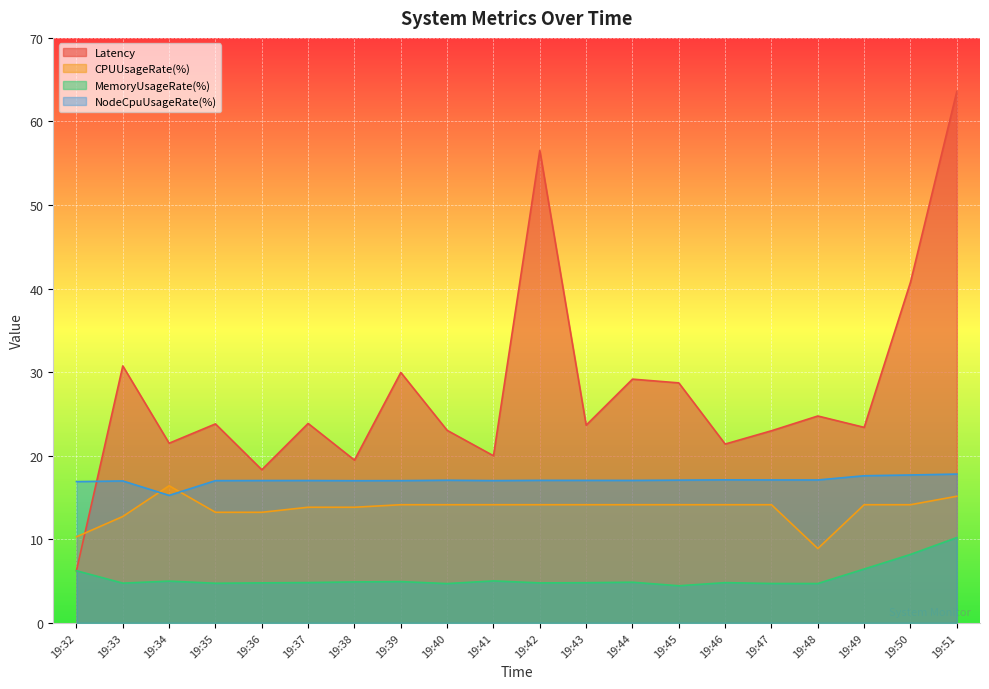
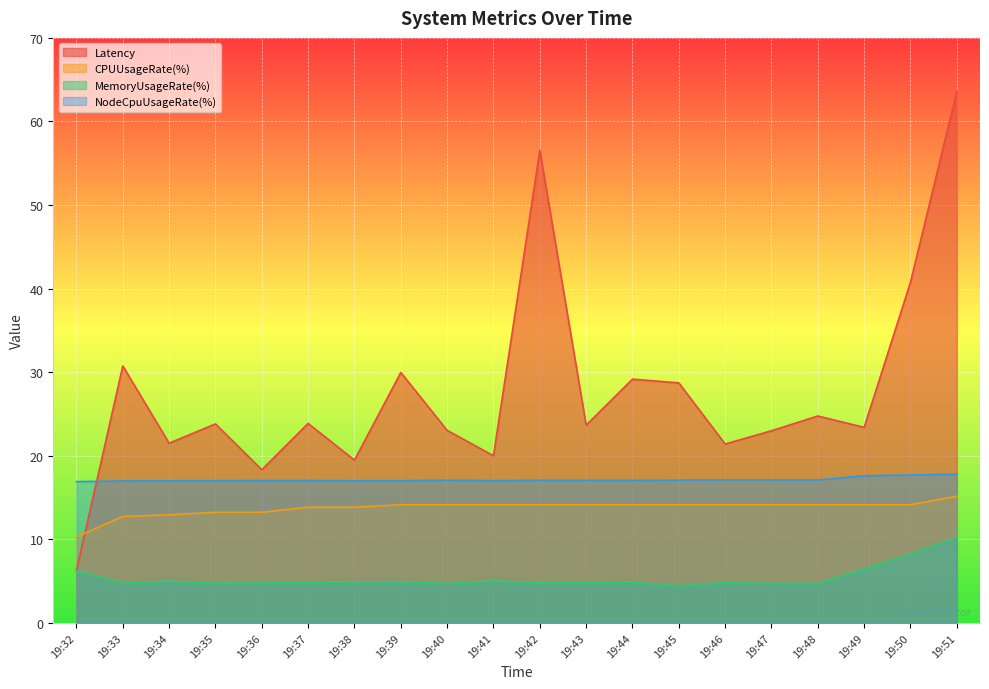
  {
    "Latency": {
      "19:33": 31,
      "19:34": 21,
      "19:35": 24,
      "19:36": 18,
      "19:37": 24,
      "19:38": 19,
      "19:39": 30,
      "19:40": 23,
      "19:41": 20,
      "19:42": 57,
      "19:43": 24,
      "19:44": 29,
      "19:45": 29,
      "19:46": 21,
      "19:47": 23,
      "19:48": 25,
      "19:49": 23,
      "19:50": 41,
      "19:51": 64
    },
    "CPUUsageRate(%)": {
      "19:32": 10,
      "19:33": 13,
-     "19:34": 16,
+     "19:34": 13,
      "19:35": 13,
      "19:36": 13,
      "19:37": 14,
      "19:38": 14,
      "19:39": 14,
      "19:40": 14,
      "19:41": 14,
      "19:42": 14,
      "19:43": 14,
      "19:44": 14,
      "19:45": 14,
      "19:46": 14,
      "19:47": 14,
-     "19:48": 9,
+     "19:48": 14,
      "19:49": 14,
      "19:50": 14,
      "19:51": 15
    },
    "MemoryUsageRate(%)": {
      "19:33": 5,
      "19:34": 5,
      "19:35": 5,
      "19:36": 5,
      "19:37": 5,
      "19:38": 5,
      "19:39": 5,
      "19:40": 5,
      "19:41": 5,
      "19:42": 5,
      "19:43": 5,
      "19:44": 5,
      "19:45": 4,
      "19:46": 5,
      "19:47": 5,
      "19:48": 5,
      "19:49": 6,
      "19:50": 8,
      "19:51": 10
    },
    "NodeCpuUsageRate(%)": {
      "19:32": 17,
      "19:33": 17,
-     "19:34": 15,
+     "19:34": 17,
      "19:35": 17,
      "19:36": 17,
      "19:37": 17,
      "19:38": 17,
      "19:39": 17,
      "19:40": 17,
      "19:41": 17,
      "19:42": 17,
      "19:43": 17,
      "19:44": 17,
      "19:45": 17,
      "19:46": 17,
      "19:47": 17,
      "19:48": 17,
      "19:49": 18,
      "19:50": 18,
      "19:51": 18
    }
  }
